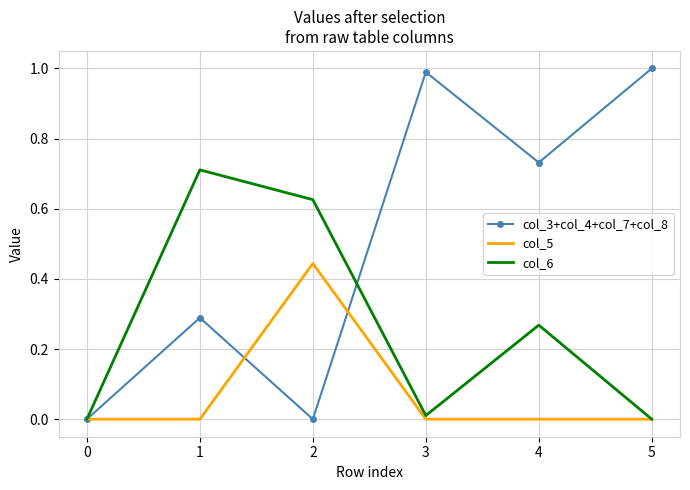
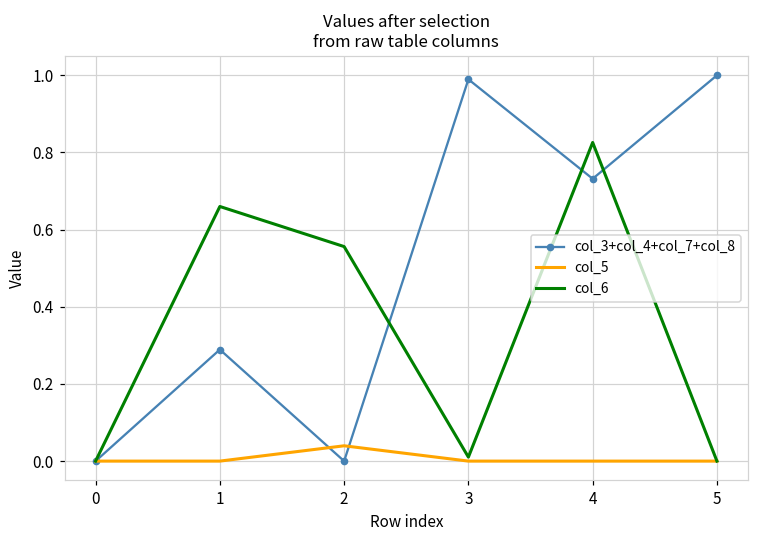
  {
    "col_3+col_4+col_7+col_8": {
      "1": 0.29,
      "2": 0.00,
      "3": 0.99,
      "4": 0.73,
      "5": 1.00
    },
    "col_5": {
      "1": 0.00,
-     "2": 0.44,
+     "2": 0.04,
      "3": 0.00,
      "4": 0.00
    },
    "col_6": {
-     "1": 0.71,
-     "2": 0.63,
+     "1": 0.66,
+     "2": 0.56,
      "3": 0.01,
-     "4": 0.27
+     "4": 0.83
    }
  }
